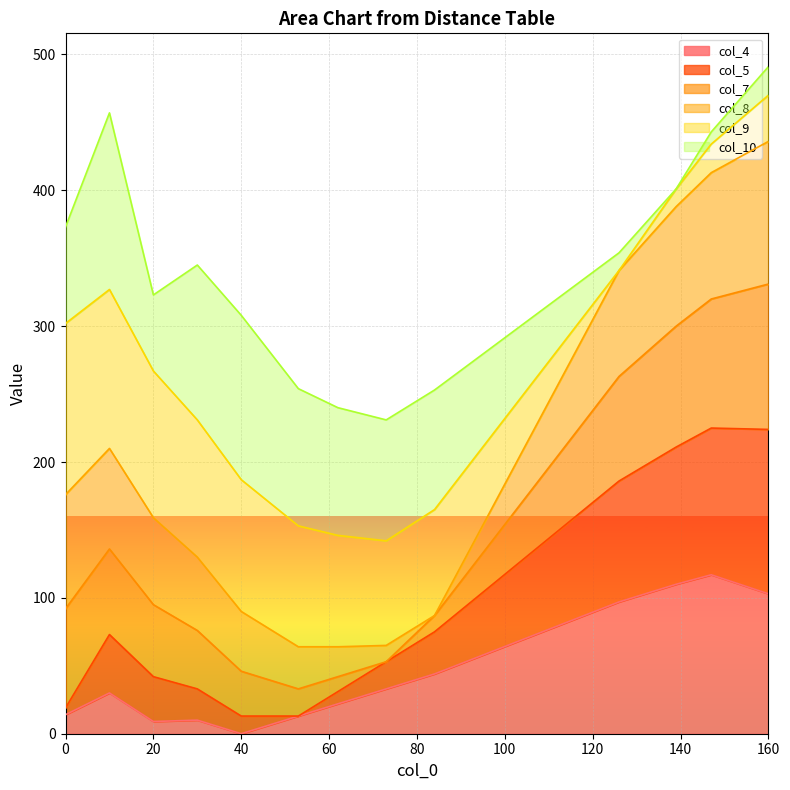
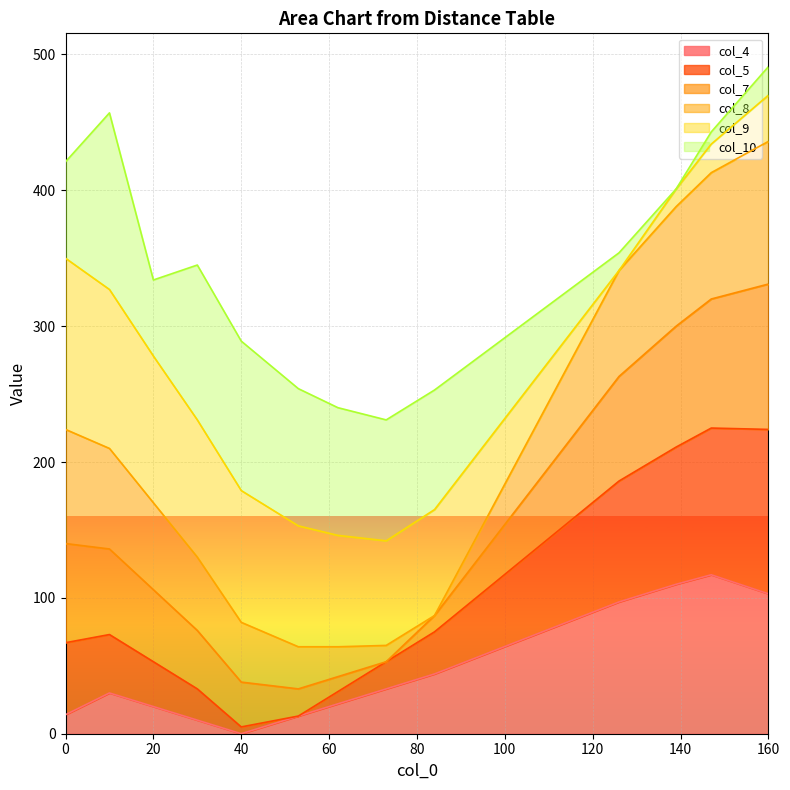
  {
    "col_4": {
      "0": 14,
-     "20": 9,
+     "20": 20,
      "40": 0,
      "160": 103
    },
    "col_5": {
-     "0": 5,
+     "0": 53,
      "20": 33,
-     "40": 13,
+     "40": 5,
      "160": 121
    },
    "col_10": {
      "0": 71,
      "20": 56,
-     "40": 121,
+     "40": 110,
      "160": 21
    }
  }
